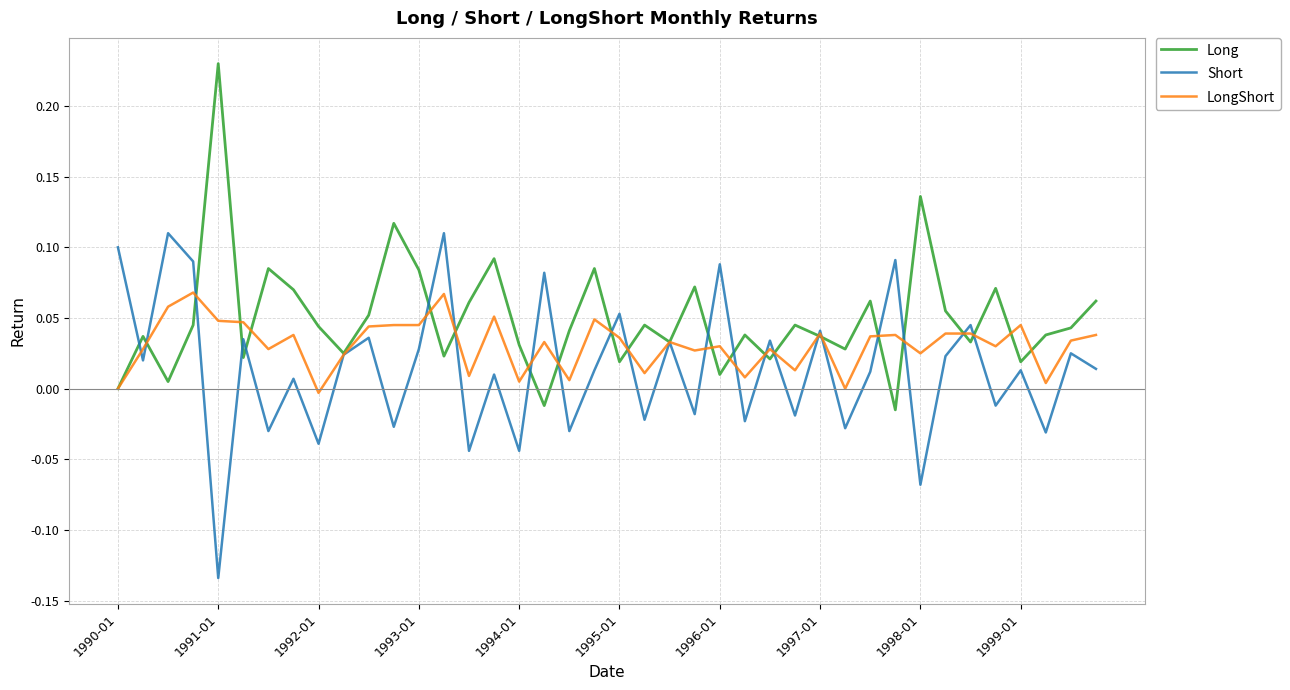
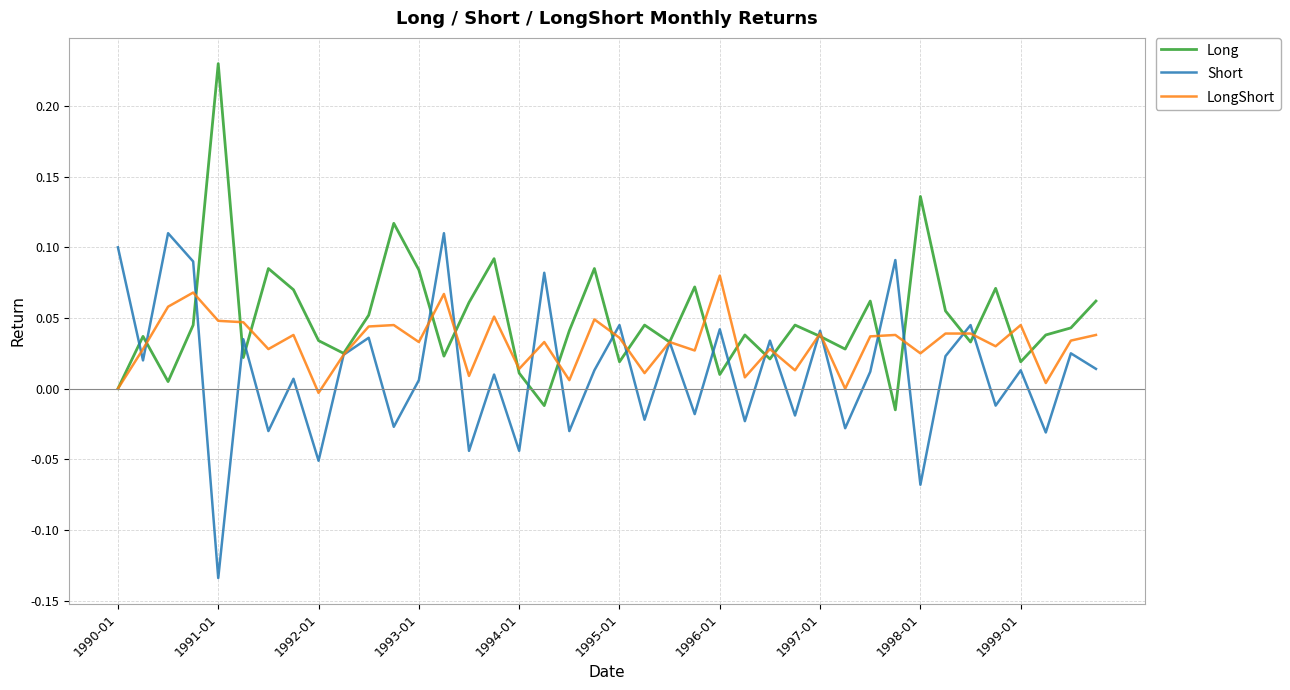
  {
    "Long": {
      "1991-01": 0.230,
-     "1992-01": 0.044,
+     "1992-01": 0.034,
      "1993-01": 0.084,
-     "1994-01": 0.031,
+     "1994-01": 0.011,
      "1995-01": 0.019,
      "1996-01": 0.010,
      "1997-01": 0.037,
      "1998-01": 0.136,
      "1999-01": 0.019
    },
    "Short": {
      "1990-01": 0.100,
      "1991-01": -0.134,
-     "1992-01": -0.039,
-     "1993-01": 0.028,
+     "1992-01": -0.051,
+     "1993-01": 0.006,
      "1994-01": -0.044,
-     "1995-01": 0.053,
-     "1996-01": 0.088,
+     "1995-01": 0.045,
+     "1996-01": 0.042,
      "1997-01": 0.041,
      "1998-01": -0.068,
      "1999-01": 0.013
    },
    "LongShort": {
      "1991-01": 0.048,
      "1992-01": -0.003,
-     "1993-01": 0.045,
-     "1994-01": 0.005,
+     "1993-01": 0.033,
+     "1994-01": 0.014,
      "1995-01": 0.036,
-     "1996-01": 0.03,
+     "1996-01": 0.08,
      "1997-01": 0.039,
      "1998-01": 0.025,
      "1999-01": 0.045
    }
  }
